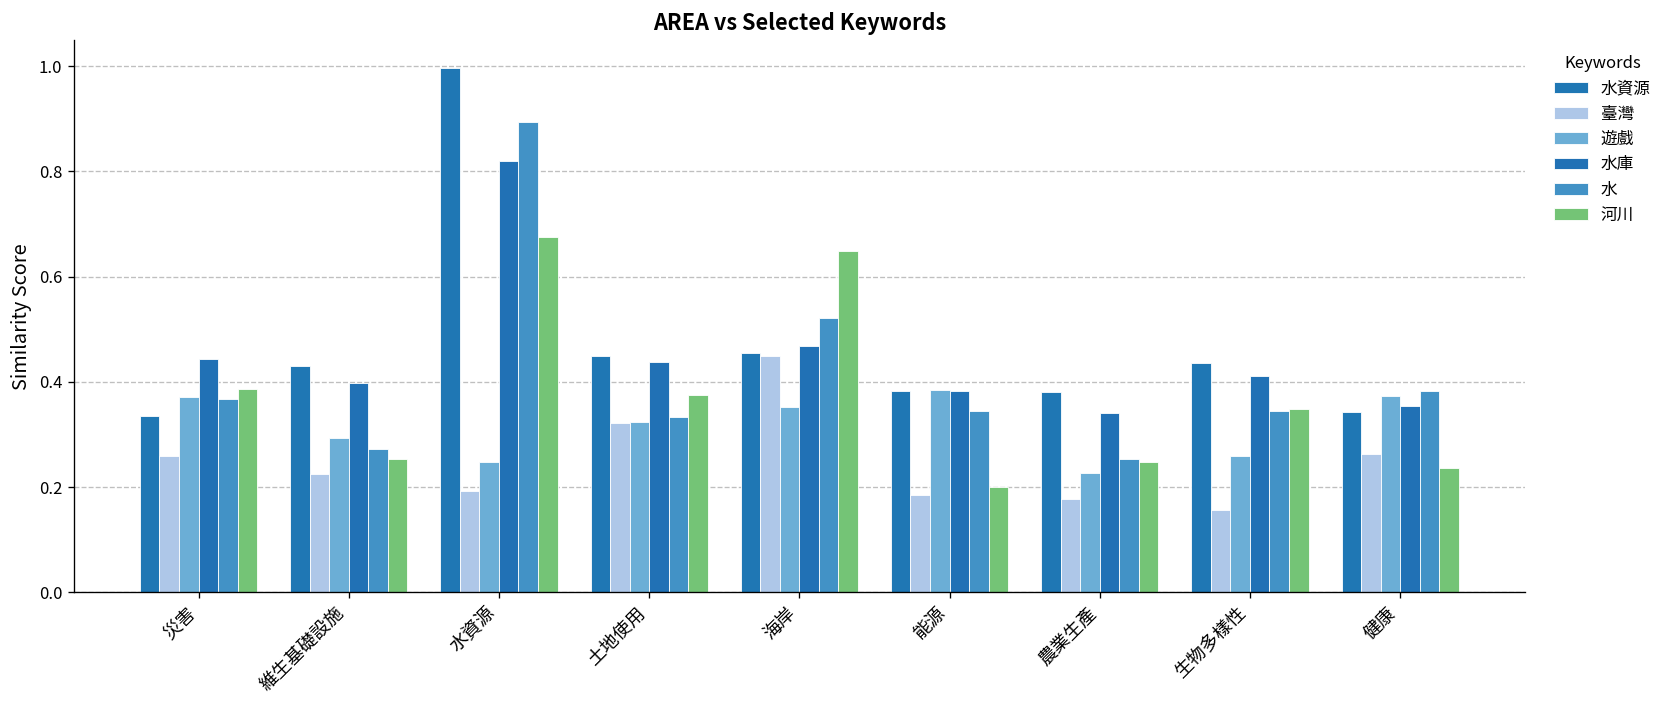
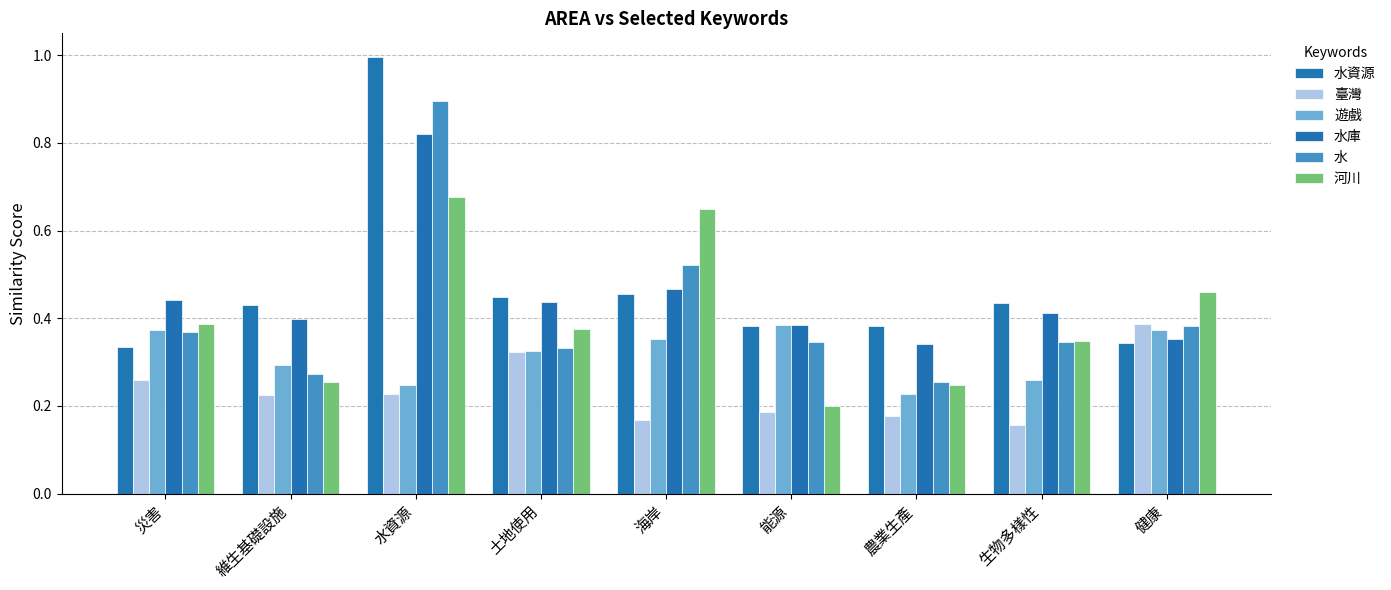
  {
    "臺灣": {
      "災害": 0.26,
      "維生基礎設施": 0.22,
-     "水資源": 0.19,
+     "水資源": 0.23,
      "土地使用": 0.32,
-     "海岸": 0.45,
+     "海岸": 0.17,
      "能源": 0.19,
      "農業生產": 0.18,
      "生物多樣性": 0.16,
-     "健康": 0.26
+     "健康": 0.39
    },
    "河川": {
      "災害": 0.39,
      "維生基礎設施": 0.25,
      "水資源": 0.68,
      "土地使用": 0.38,
      "海岸": 0.65,
      "能源": 0.20,
      "農業生產": 0.25,
      "生物多樣性": 0.35,
-     "健康": 0.24
+     "健康": 0.46
    }
  }
